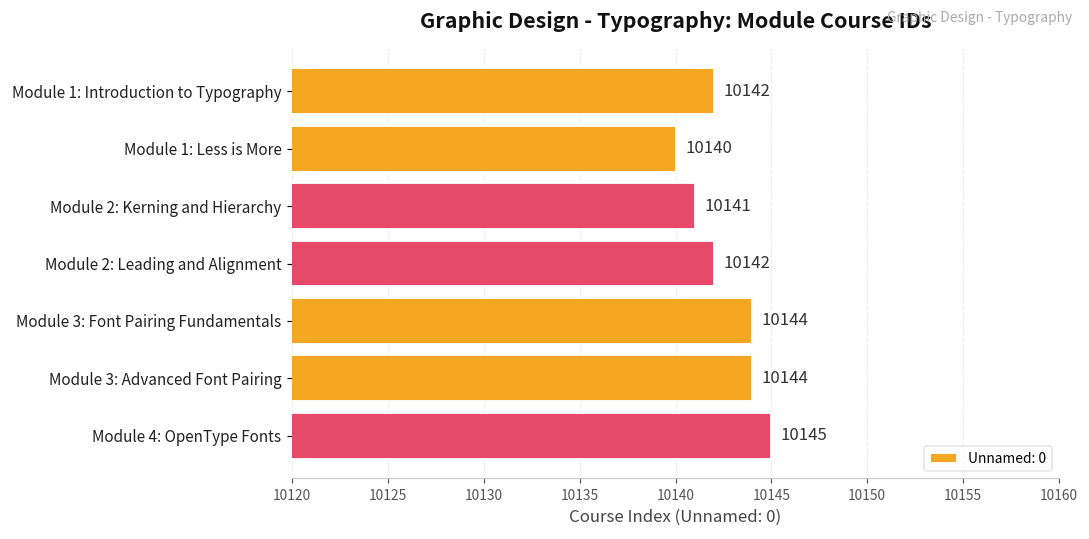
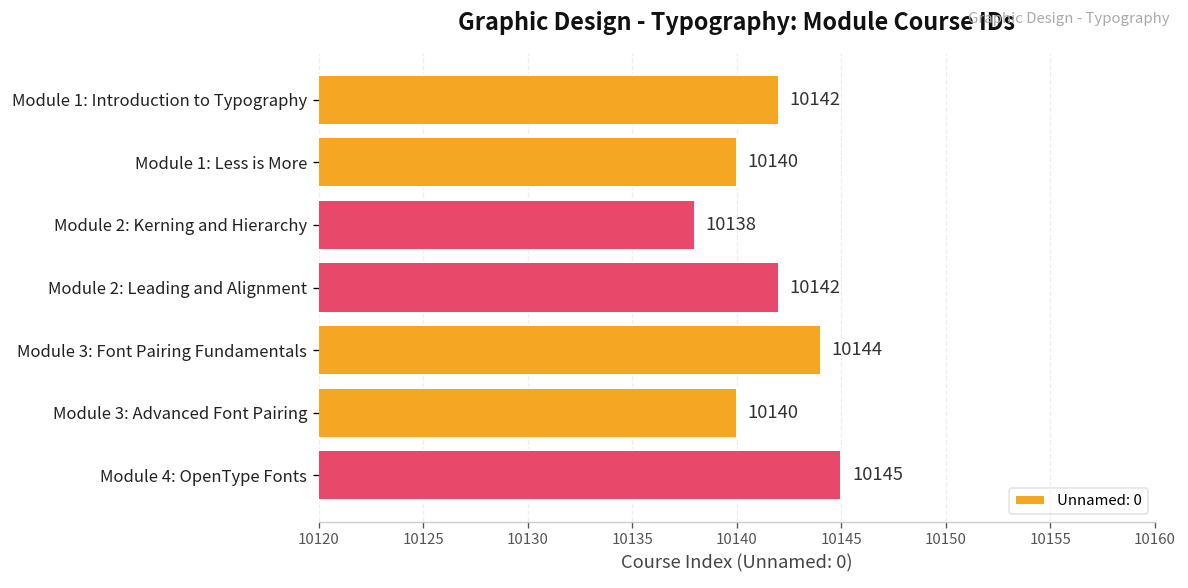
  {
    "Module 1: Introduction to Typography": 10142,
    "Module 1: Less is More": 10140,
-   "Module 2: Kerning and Hierarchy": 10141,
+   "Module 2: Kerning and Hierarchy": 10138,
    "Module 2: Leading and Alignment": 10142,
    "Module 3: Font Pairing Fundamentals": 10144,
-   "Module 3: Advanced Font Pairing": 10144,
+   "Module 3: Advanced Font Pairing": 10140,
    "Module 4: OpenType Fonts": 10145
  }
